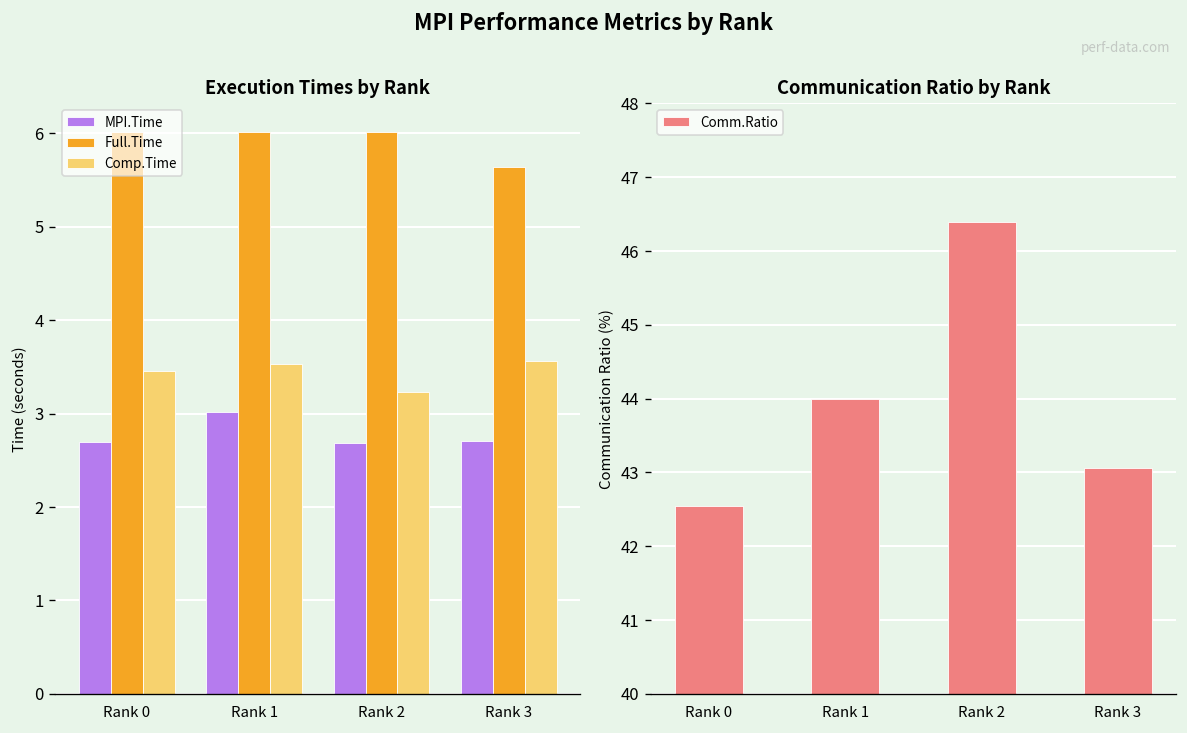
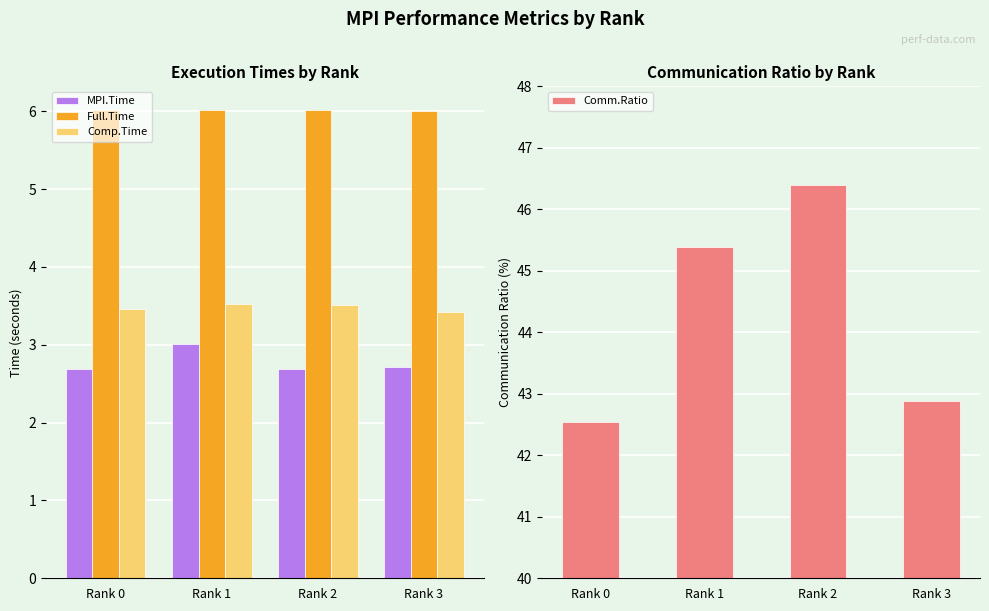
  {
    "Execution Times by Rank": {
      "MPI.Time": {
        "Rank 0": 2.7,
        "Rank 1": 3.0,
        "Rank 2": 2.7,
        "Rank 3": 2.7
      },
      "Full.Time": {
        "Rank 1": 6.0,
        "Rank 2": 6.0,
-       "Rank 3": 5.6
+       "Rank 3": 6.0
      },
      "Comp.Time": {
        "Rank 0": 3.5,
        "Rank 1": 3.5,
-       "Rank 2": 3.2,
-       "Rank 3": 3.6
+       "Rank 2": 3.5,
+       "Rank 3": 3.4
      }
    },
    "Communication Ratio by Rank": {
      "Rank 0": 42.5,
-     "Rank 1": 44.0,
+     "Rank 1": 45.4,
      "Rank 2": 46.4,
-     "Rank 3": 43.1
+     "Rank 3": 42.9
    }
  }
